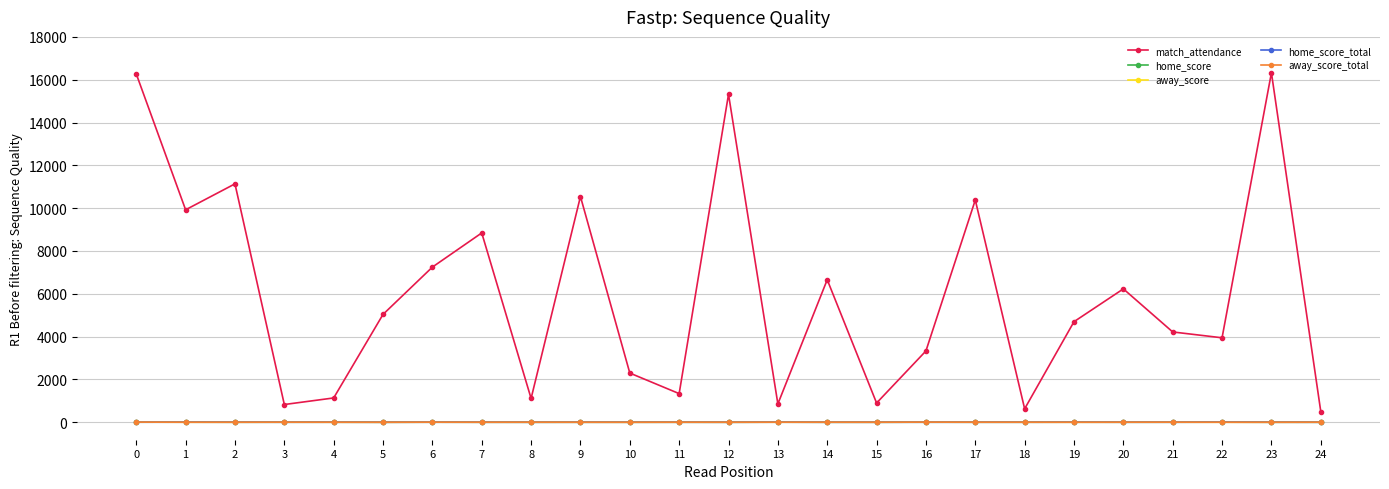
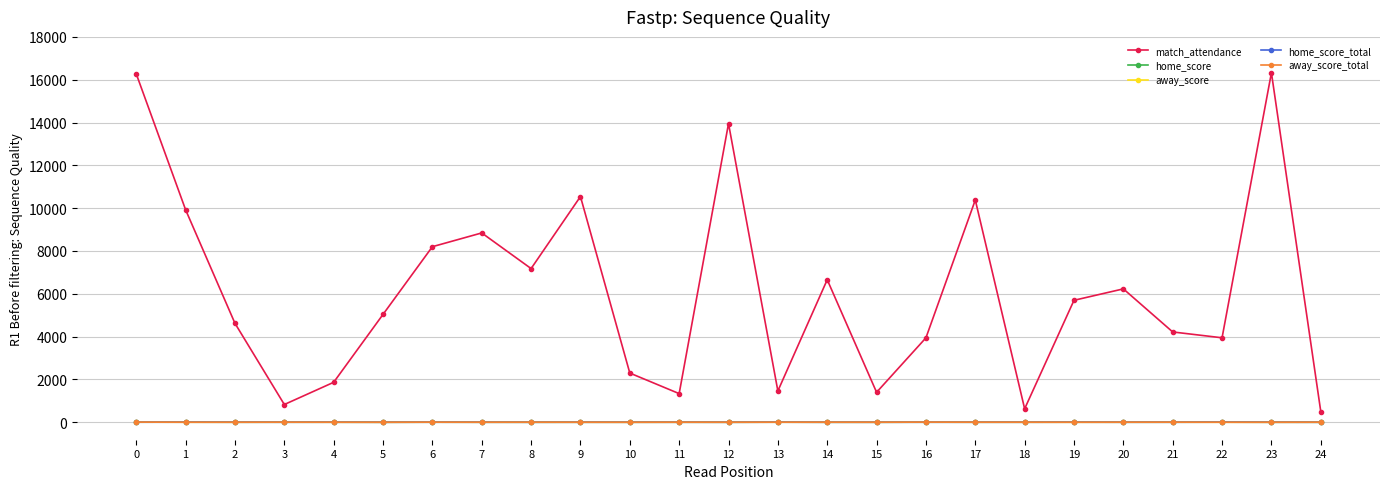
  {
    "match_attendance": {
      "0": 16300,
      "1": 9900,
-     "2": 11100,
+     "2": 4600,
      "3": 800,
-     "4": 1100,
+     "4": 1900,
      "5": 5000,
-     "6": 7200,
+     "6": 8200,
      "7": 8800,
-     "8": 1100,
+     "8": 7200,
      "9": 10500,
      "10": 2300,
      "11": 1300,
-     "12": 15300,
-     "13": 900,
+     "12": 14000,
+     "13": 1500,
      "14": 6700,
-     "15": 900,
-     "16": 3300,
+     "15": 1400,
+     "16": 3900,
      "17": 10400,
      "18": 600,
-     "19": 4700,
+     "19": 5700,
      "20": 6200,
      "21": 4200,
      "22": 3900,
      "23": 16300,
      "24": 500
    },
    "away_score_total": {
      "0": 0,
      "1": 0,
      "2": 0,
      "3": 0,
      "4": 0,
      "5": 0,
      "6": 0,
      "7": 0,
      "8": 0,
      "9": 0,
      "10": 0,
      "11": 0,
      "12": 0,
      "13": 0,
      "14": 0,
      "15": 0,
      "16": 0,
      "17": 0,
      "18": 0,
      "19": 0,
      "20": 0,
      "21": 0,
      "22": 0,
      "23": 0,
      "24": 0
    }
  }
